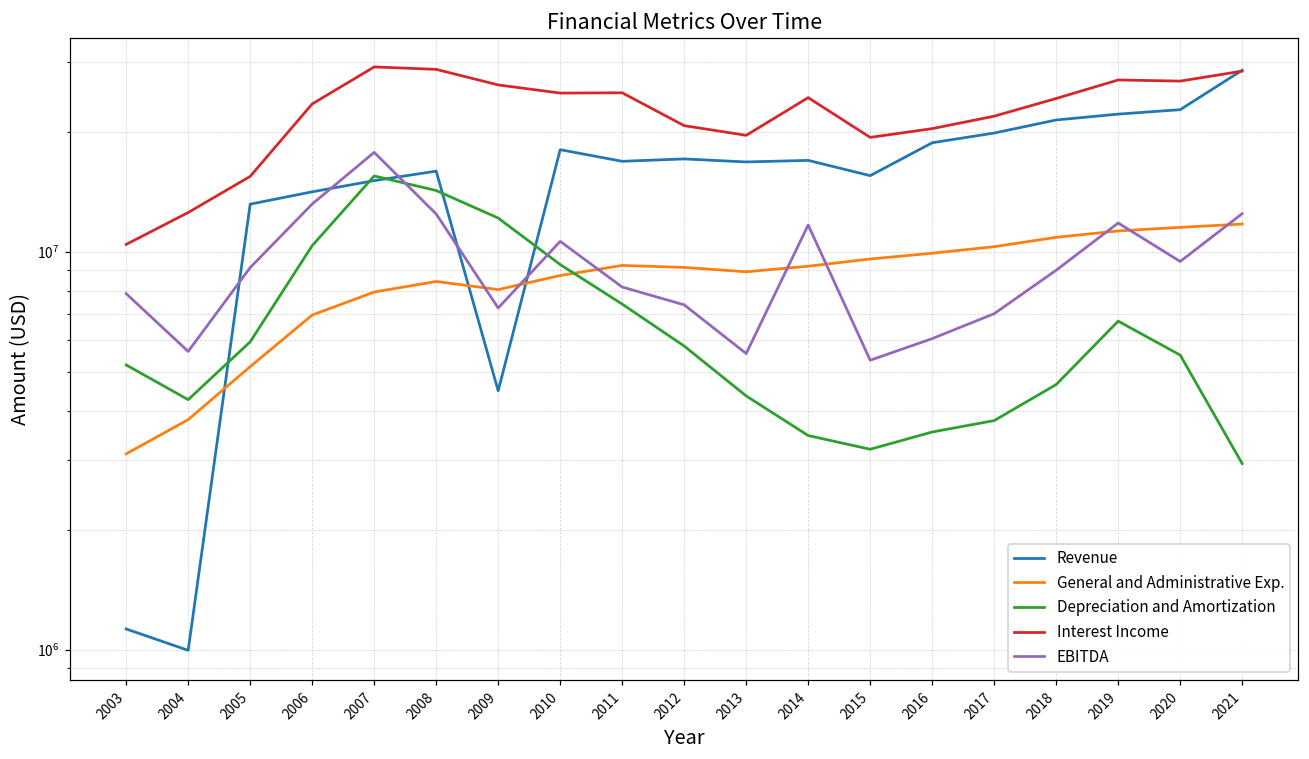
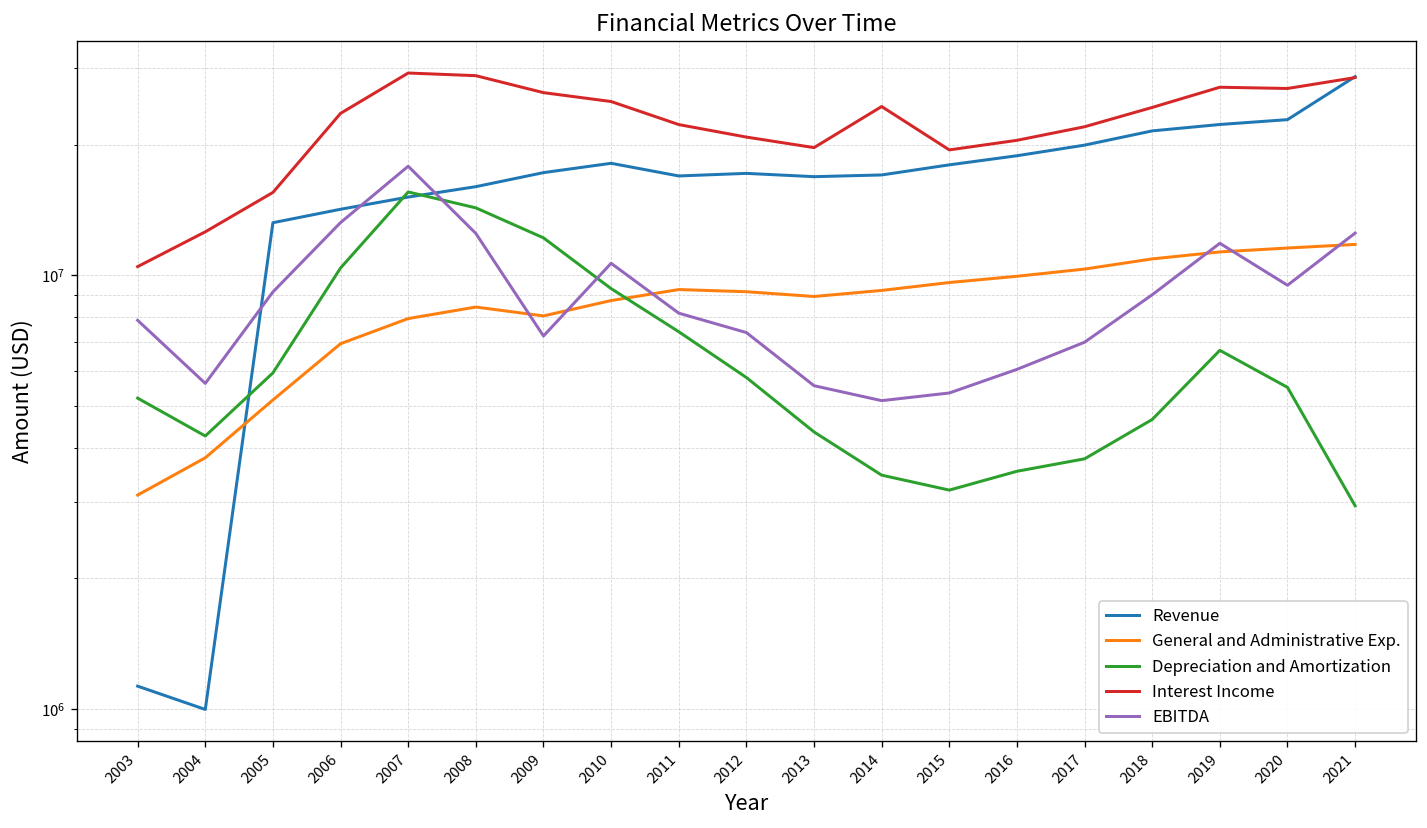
  {
    "Revenue": {
      "2003": 1130000,
      "2004": 1000000,
      "2005": 13200000,
      "2006": 14200000,
      "2007": 15100000,
      "2008": 16000000,
-     "2009": 4500000,
+     "2009": 17000000,
      "2010": 18000000,
      "2011": 17000000,
      "2012": 17000000,
      "2013": 17000000,
      "2014": 17000000,
-     "2015": 15600000,
+     "2015": 18000000,
      "2016": 19000000,
      "2017": 20000000,
      "2018": 22000000,
      "2019": 22000000,
      "2020": 23000000
    },
    "General and Administrative Exp.": {
      "2003": 3100000,
      "2004": 3800000,
      "2005": 5200000,
      "2006": 7000000,
      "2007": 7900000,
      "2008": 8400000,
      "2009": 8100000,
      "2010": 8700000,
      "2011": 9300000,
      "2012": 9200000,
      "2013": 8900000,
      "2014": 9200000,
      "2015": 9600000,
      "2016": 9900000,
      "2017": 10300000,
      "2018": 10900000,
      "2019": 11300000,
      "2020": 11500000,
      "2021": 11800000
    },
    "Depreciation and Amortization": {
      "2003": 5200000,
      "2004": 4300000,
      "2005": 6000000,
      "2006": 10400000,
      "2007": 15500000,
      "2008": 14300000,
      "2009": 12200000,
      "2010": 9300000,
      "2011": 7400000,
      "2012": 5800000,
      "2013": 4400000,
      "2014": 3500000,
      "2015": 3200000,
      "2016": 3500000,
      "2017": 3800000,
      "2018": 4600000,
      "2019": 6700000,
      "2020": 5500000,
      "2021": 2900000
    },
    "Interest Income": {
      "2003": 10500000,
      "2004": 12600000,
      "2005": 15500000,
      "2006": 24000000,
      "2007": 29000000,
      "2008": 29000000,
      "2009": 26000000,
      "2010": 25000000,
-     "2011": 25000000,
+     "2011": 22000000,
      "2012": 21000000,
      "2013": 20000000,
      "2014": 24000000,
      "2015": 19000000,
      "2016": 20000000,
      "2017": 22000000,
      "2018": 24000000,
      "2019": 27000000,
      "2020": 27000000
    },
    "EBITDA": {
      "2003": 7900000,
      "2004": 5600000,
      "2005": 9100000,
      "2006": 13200000,
      "2007": 18000000,
      "2008": 12500000,
      "2009": 7200000,
      "2010": 10600000,
      "2011": 8200000,
      "2012": 7400000,
      "2013": 5600000,
-     "2014": 11700000,
+     "2014": 5100000,
      "2015": 5400000,
      "2016": 6100000,
      "2017": 7000000,
      "2018": 9000000,
      "2019": 11800000,
      "2020": 9500000,
      "2021": 12500000
    }
  }
